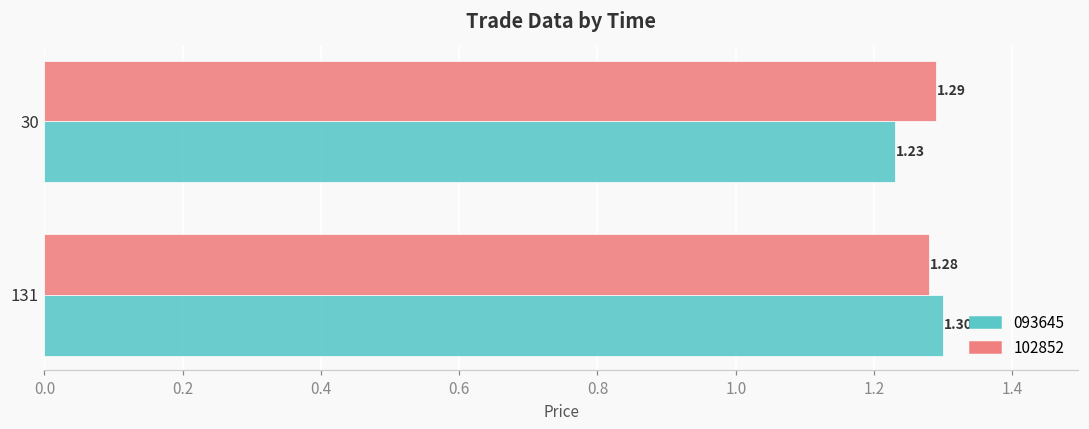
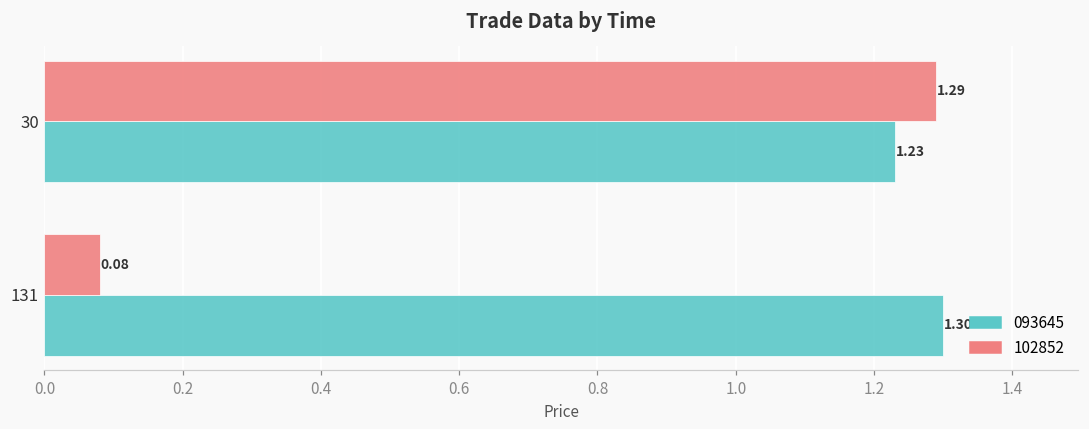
  {
    "093645": {
      "30": 1.23,
      "131": 1.30
    },
    "102852": {
      "30": 1.29,
-     "131": 1.28
+     "131": 0.08
    }
  }
